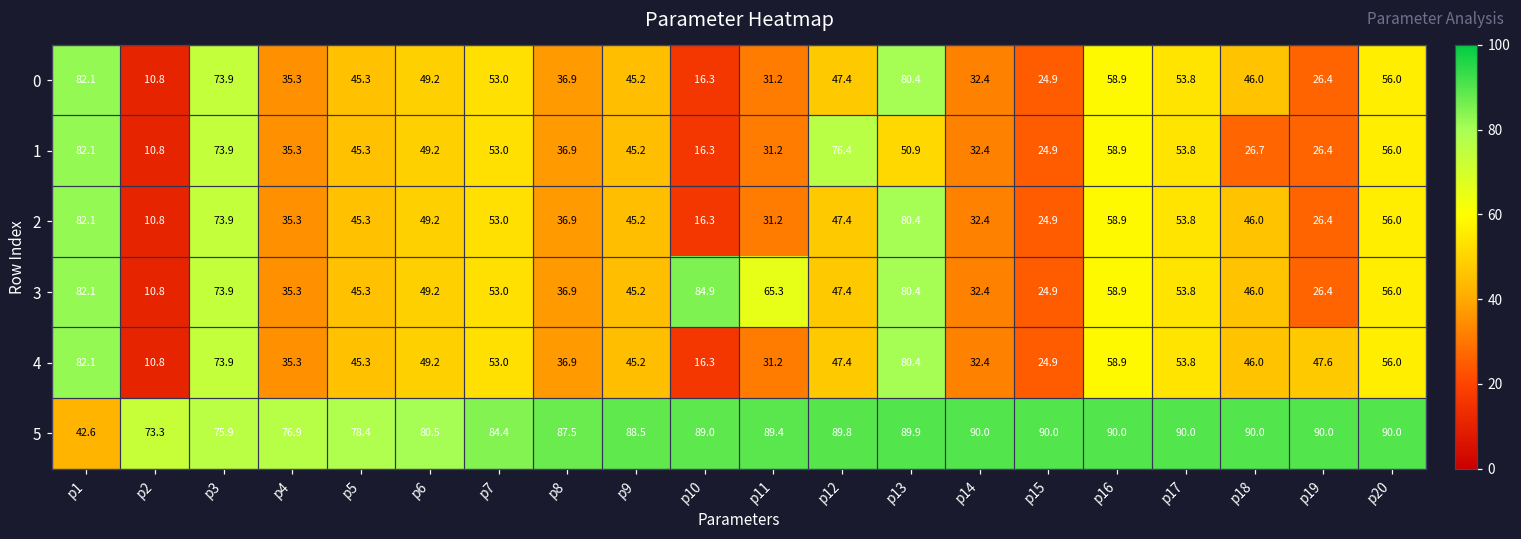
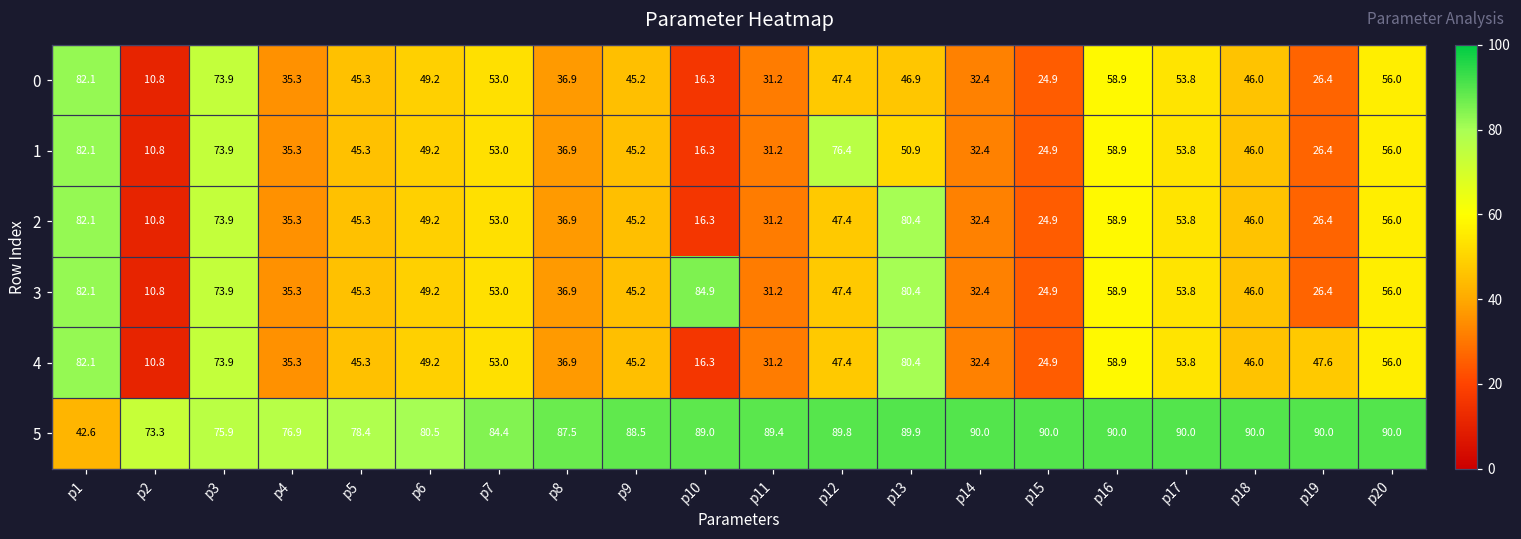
  {
    "0": {
      "p1": 82.1,
      "p2": 10.8,
      "p3": 73.9,
      "p4": 35.3,
      "p5": 45.3,
      "p6": 49.2,
      "p7": 53.0,
      "p8": 36.9,
      "p9": 45.2,
      "p10": 16.3,
      "p11": 31.2,
      "p12": 47.4,
-     "p13": 80.4,
+     "p13": 46.9,
      "p14": 32.4,
      "p15": 24.9,
      "p16": 58.9,
      "p17": 53.8,
      "p18": 46.0,
      "p19": 26.4,
      "p20": 56.0
    },
    "1": {
      "p1": 82.1,
      "p2": 10.8,
      "p3": 73.9,
      "p4": 35.3,
      "p5": 45.3,
      "p6": 49.2,
      "p7": 53.0,
      "p8": 36.9,
      "p9": 45.2,
      "p10": 16.3,
      "p11": 31.2,
      "p12": 76.4,
      "p13": 50.9,
      "p14": 32.4,
      "p15": 24.9,
      "p16": 58.9,
      "p17": 53.8,
-     "p18": 26.7,
+     "p18": 46.0,
      "p19": 26.4,
      "p20": 56.0
    },
    "2": {
      "p1": 82.1,
      "p2": 10.8,
      "p3": 73.9,
      "p4": 35.3,
      "p5": 45.3,
      "p6": 49.2,
      "p7": 53.0,
      "p8": 36.9,
      "p9": 45.2,
      "p10": 16.3,
      "p11": 31.2,
      "p12": 47.4,
      "p13": 80.4,
      "p14": 32.4,
      "p15": 24.9,
      "p16": 58.9,
      "p17": 53.8,
      "p18": 46.0,
      "p19": 26.4,
      "p20": 56.0
    },
    "3": {
      "p1": 82.1,
      "p2": 10.8,
      "p3": 73.9,
      "p4": 35.3,
      "p5": 45.3,
      "p6": 49.2,
      "p7": 53.0,
      "p8": 36.9,
      "p9": 45.2,
      "p10": 84.9,
-     "p11": 65.3,
+     "p11": 31.2,
      "p12": 47.4,
      "p13": 80.4,
      "p14": 32.4,
      "p15": 24.9,
      "p16": 58.9,
      "p17": 53.8,
      "p18": 46.0,
      "p19": 26.4,
      "p20": 56.0
    },
    "4": {
      "p1": 82.1,
      "p2": 10.8,
      "p3": 73.9,
      "p4": 35.3,
      "p5": 45.3,
      "p6": 49.2,
      "p7": 53.0,
      "p8": 36.9,
      "p9": 45.2,
      "p10": 16.3,
      "p11": 31.2,
      "p12": 47.4,
      "p13": 80.4,
      "p14": 32.4,
      "p15": 24.9,
      "p16": 58.9,
      "p17": 53.8,
      "p18": 46.0,
      "p19": 47.6,
      "p20": 56.0
    },
    "5": {
      "p1": 42.6,
      "p2": 73.3,
      "p3": 75.9,
      "p4": 76.9,
      "p5": 78.4,
      "p6": 80.5,
      "p7": 84.4,
      "p8": 87.5,
      "p9": 88.5,
      "p10": 89.0,
      "p11": 89.4,
      "p12": 89.8,
      "p13": 89.9,
      "p14": 90.0,
      "p15": 90.0,
      "p16": 90.0,
      "p17": 90.0,
      "p18": 90.0,
      "p19": 90.0,
      "p20": 90.0
    }
  }
